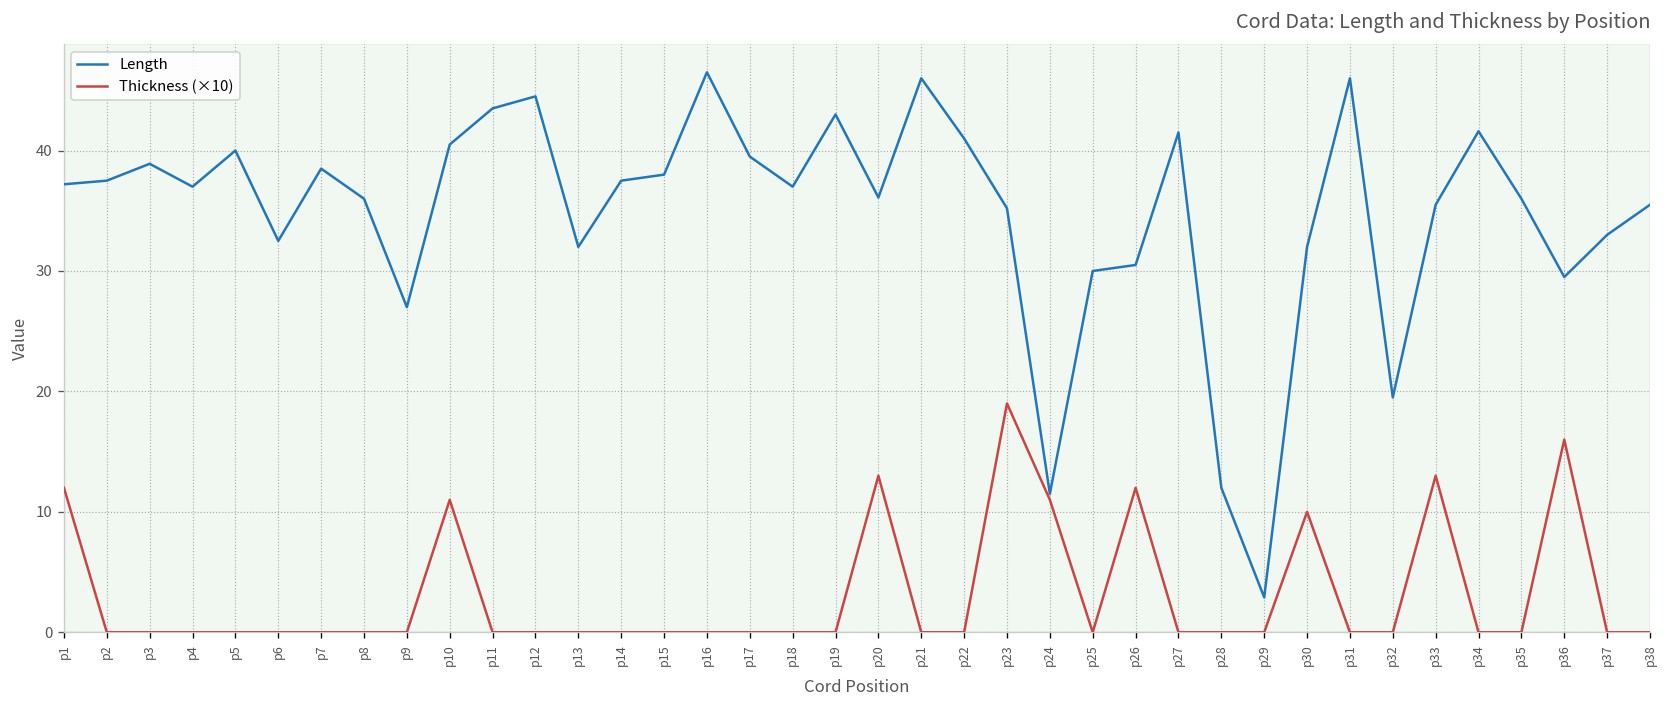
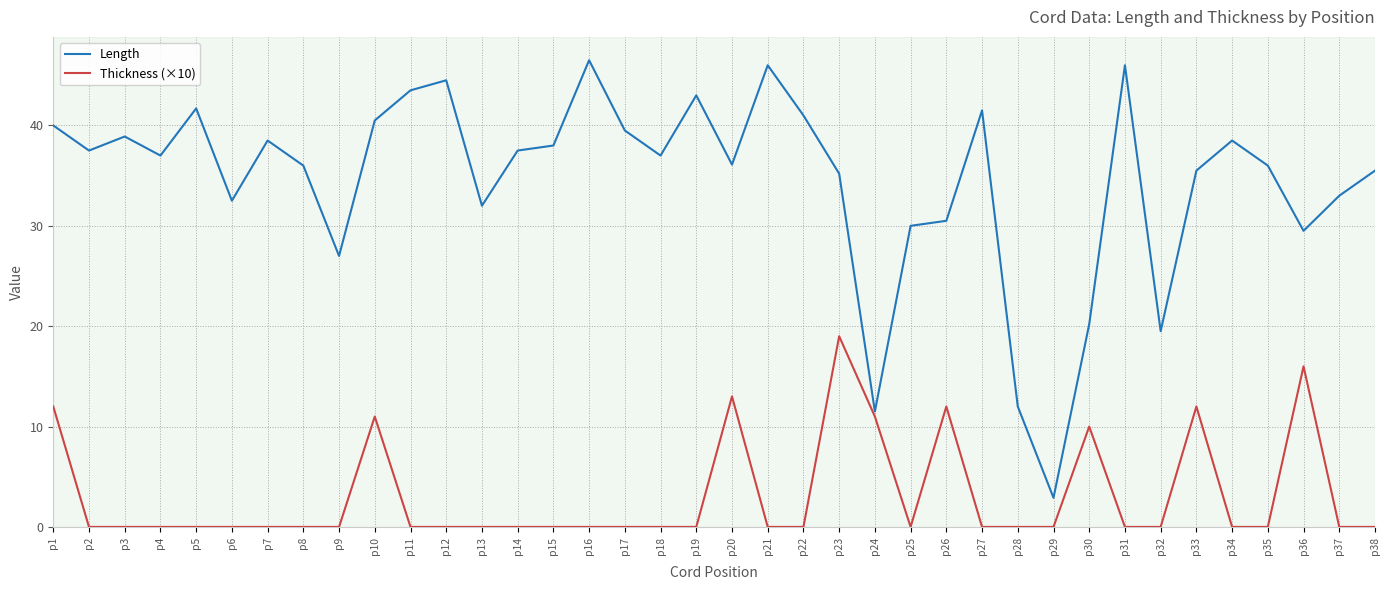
  {
    "Length": {
-     "p1": 37.2,
+     "p1": 40.0,
      "p2": 37.5,
      "p3": 38.9,
      "p4": 37.0,
-     "p5": 40.0,
+     "p5": 41.7,
      "p6": 32.5,
      "p7": 38.5,
      "p8": 36.0,
      "p9": 27.0,
      "p10": 40.5,
      "p11": 43.5,
      "p12": 44.5,
      "p13": 32.0,
      "p14": 37.5,
      "p15": 38.0,
      "p16": 46.5,
      "p17": 39.5,
      "p18": 37.0,
      "p19": 43.0,
      "p20": 36.1,
      "p21": 46.0,
      "p22": 41.0,
      "p23": 35.2,
      "p24": 11.5,
      "p25": 30.0,
      "p26": 30.5,
      "p27": 41.5,
      "p28": 12.0,
      "p29": 2.9,
-     "p30": 32.0,
+     "p30": 20.2,
      "p31": 46.0,
      "p32": 19.5,
      "p33": 35.5,
-     "p34": 41.6,
+     "p34": 38.5,
      "p35": 36.0,
      "p36": 29.5,
      "p37": 33.0,
      "p38": 35.5
    },
    "Thickness (×10)": {
      "p1": 12.0,
      "p2": 0.0,
      "p3": 0.0,
      "p4": 0.0,
      "p5": 0.0,
      "p6": 0.0,
      "p7": 0.0,
      "p8": 0.0,
      "p9": 0.0,
      "p10": 11.0,
      "p11": 0.0,
      "p12": 0.0,
      "p13": 0.0,
      "p14": 0.0,
      "p15": 0.0,
      "p16": 0.0,
      "p17": 0.0,
      "p18": 0.0,
      "p19": 0.0,
      "p20": 13.0,
      "p21": 0.0,
      "p22": 0.0,
      "p23": 19.0,
      "p24": 11.0,
      "p25": 0.0,
      "p26": 12.0,
      "p27": 0.0,
      "p28": 0.0,
      "p29": 0.0,
      "p30": 10.0,
      "p31": 0.0,
      "p32": 0.0,
-     "p33": 13.0,
+     "p33": 12.0,
      "p34": 0.0,
      "p35": 0.0,
      "p36": 16.0,
      "p37": 0.0,
      "p38": 0.0
    }
  }
